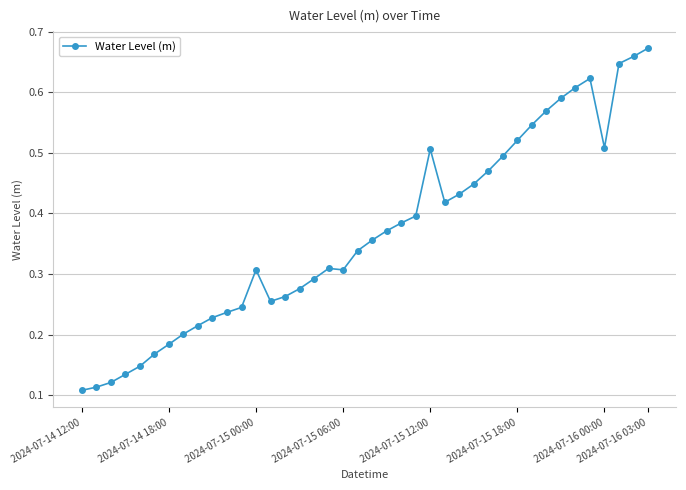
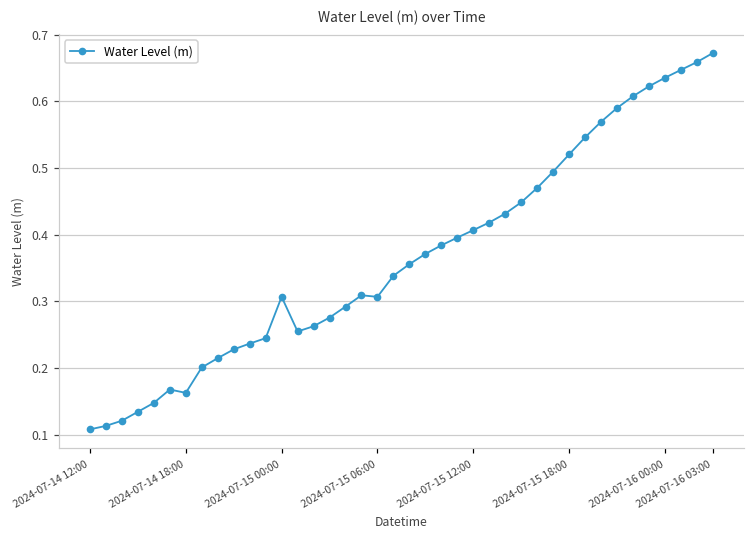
  {
    "2024-07-14 12:00": 0.11,
-   "2024-07-14 18:00": 0.18,
+   "2024-07-14 18:00": 0.16,
    "2024-07-15 00:00": 0.31,
    "2024-07-15 06:00": 0.31,
-   "2024-07-15 12:00": 0.51,
+   "2024-07-15 12:00": 0.41,
    "2024-07-15 18:00": 0.52,
-   "2024-07-16 00:00": 0.51,
+   "2024-07-16 00:00": 0.64,
    "2024-07-16 03:00": 0.67
  }
